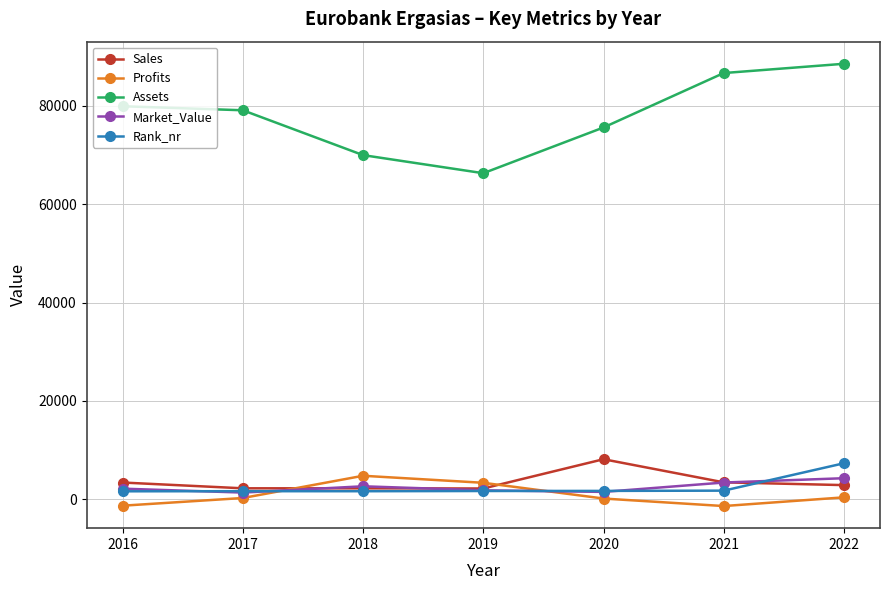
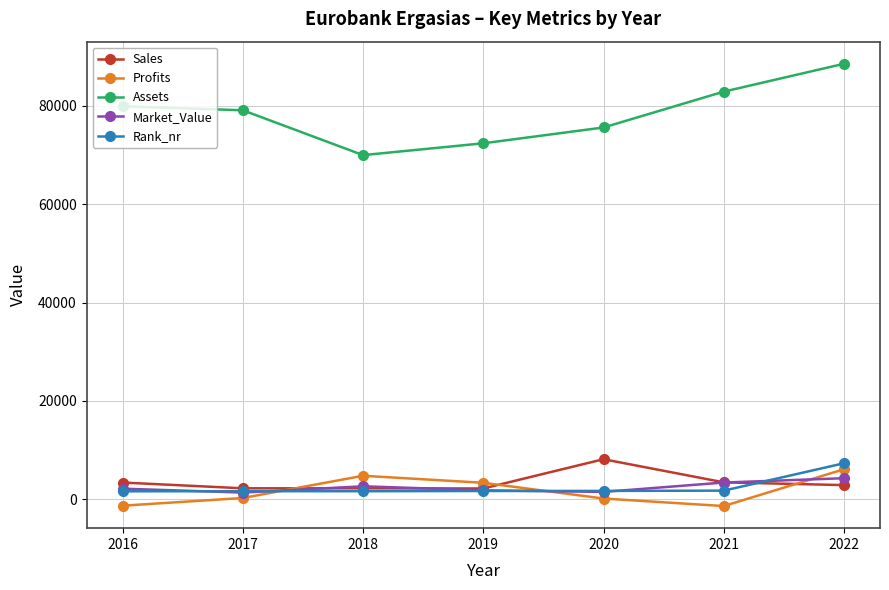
  {
    "Sales": {
      "2016": 3000,
      "2017": 2000,
      "2020": 8000,
      "2022": 3000
    },
    "Profits": {
      "2016": -1000,
      "2017": 0,
      "2018": 5000,
      "2019": 3000,
      "2020": 0,
      "2021": -1000,
-     "2022": 0
+     "2022": 6000
    },
    "Assets": {
      "2017": 79000,
      "2018": 70000,
-     "2019": 66000,
+     "2019": 72000,
      "2020": 76000,
-     "2021": 87000,
+     "2021": 83000,
      "2022": 89000
    },
    "Market_Value": {
      "2016": 2000,
      "2022": 4000
    },
    "Rank_nr": {
      "2016": 2000,
      "2018": 2000,
      "2021": 2000,
      "2022": 7000
    }
  }
